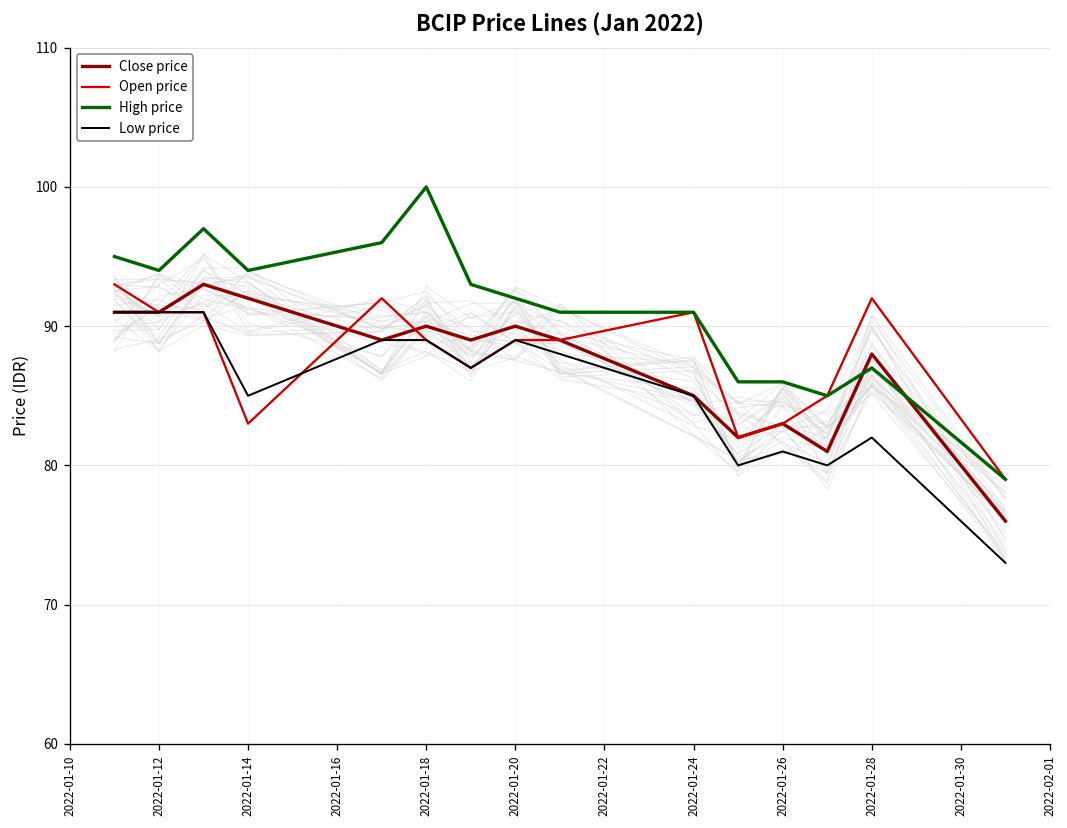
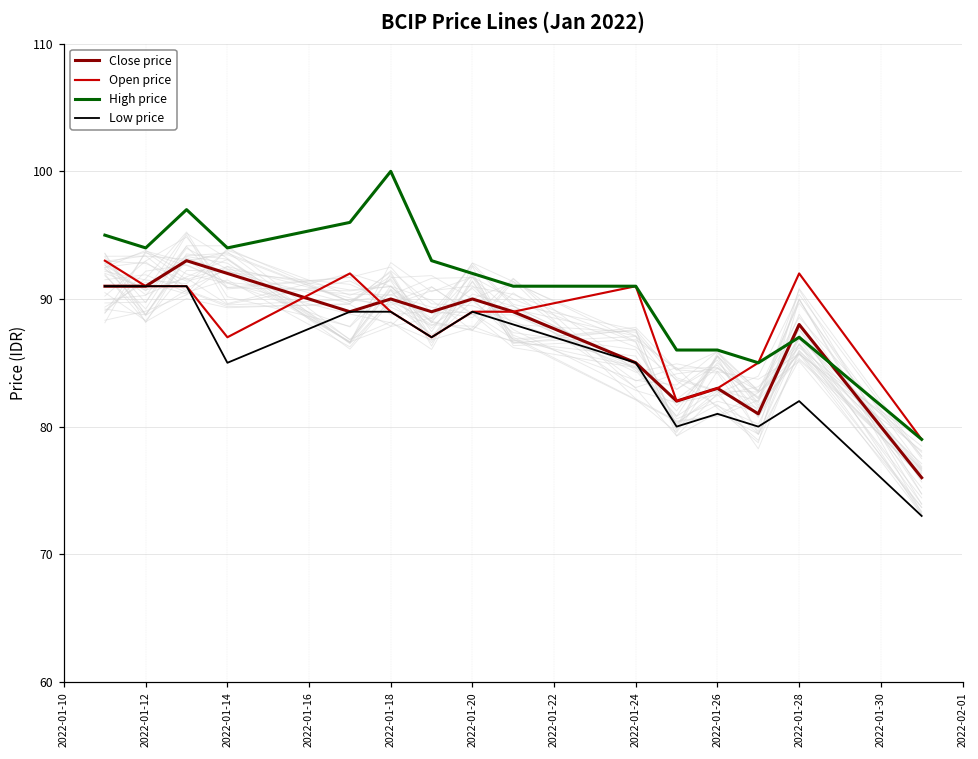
  {
    "Open price": {
-     "2022-01-14": 83,
+     "2022-01-14": 87,
      "2022-01-28": 92
    },
    "High price": {
      "2022-01-18": 100
    },
    "Low price": {
      "2022-01-14": 85,
      "2022-01-28": 82
    }
  }
